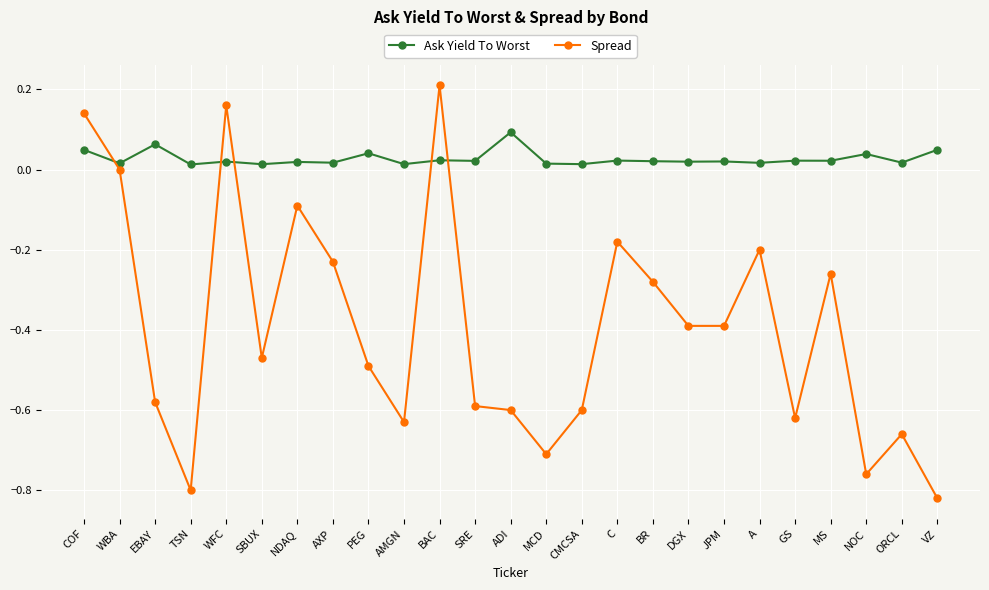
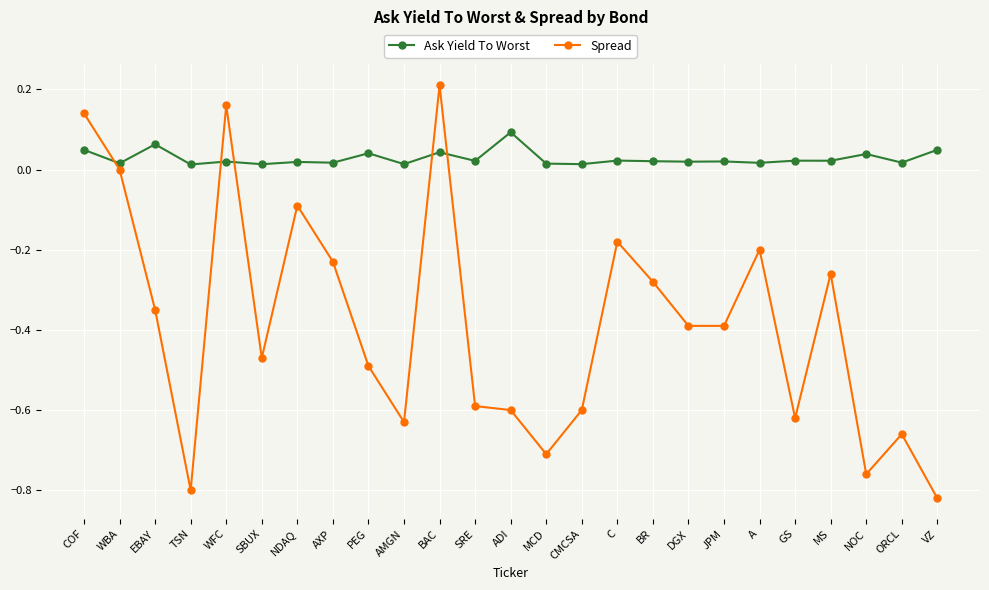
  {
    "Ask Yield To Worst": {
      "COF": 0.05,
      "WBA": 0.02,
      "EBAY": 0.06,
      "TSN": 0.01,
      "WFC": 0.02,
      "SBUX": 0.01,
      "NDAQ": 0.02,
      "AXP": 0.02,
      "PEG": 0.04,
      "AMGN": 0.01,
-     "BAC": 0.02,
+     "BAC": 0.04,
      "SRE": 0.02,
      "ADI": 0.09,
      "MCD": 0.01,
      "CMCSA": 0.01,
      "C": 0.02,
      "BR": 0.02,
      "DGX": 0.02,
      "JPM": 0.02,
      "A": 0.02,
      "GS": 0.02,
      "MS": 0.02,
      "NOC": 0.04,
      "ORCL": 0.02,
      "VZ": 0.05
    },
    "Spread": {
      "COF": 0.14,
      "WBA": 0.00,
-     "EBAY": -0.58,
+     "EBAY": -0.35,
      "TSN": -0.80,
      "WFC": 0.16,
      "SBUX": -0.47,
      "NDAQ": -0.09,
      "AXP": -0.23,
      "PEG": -0.49,
      "AMGN": -0.63,
      "BAC": 0.21,
      "SRE": -0.59,
      "ADI": -0.60,
      "MCD": -0.71,
      "CMCSA": -0.60,
      "C": -0.18,
      "BR": -0.28,
      "DGX": -0.39,
      "JPM": -0.39,
      "A": -0.20,
      "GS": -0.62,
      "MS": -0.26,
      "NOC": -0.76,
      "ORCL": -0.66,
      "VZ": -0.82
    }
  }
